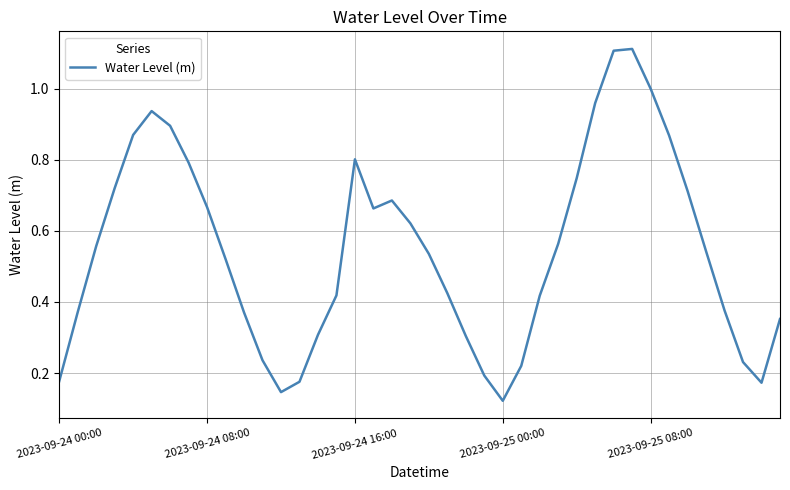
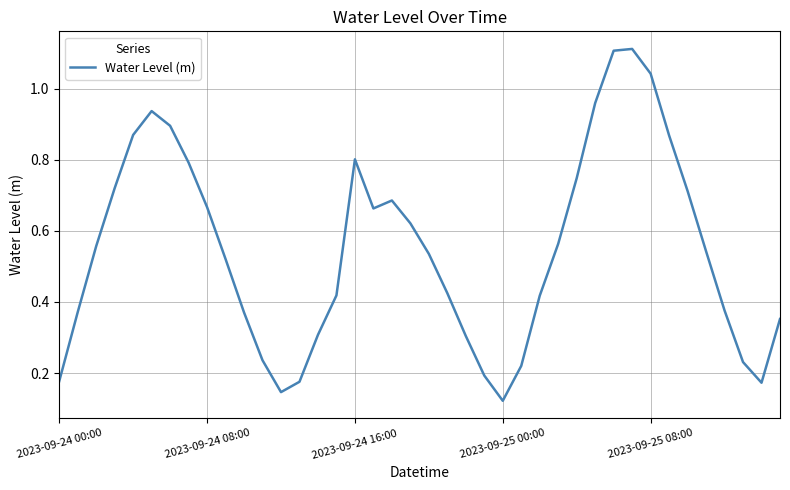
  {
    "2023-09-24 00:00": 0.18,
    "2023-09-24 08:00": 0.67,
    "2023-09-24 16:00": 0.80,
    "2023-09-25 00:00": 0.12,
-   "2023-09-25 08:00": 1.00
+   "2023-09-25 08:00": 1.04
  }
